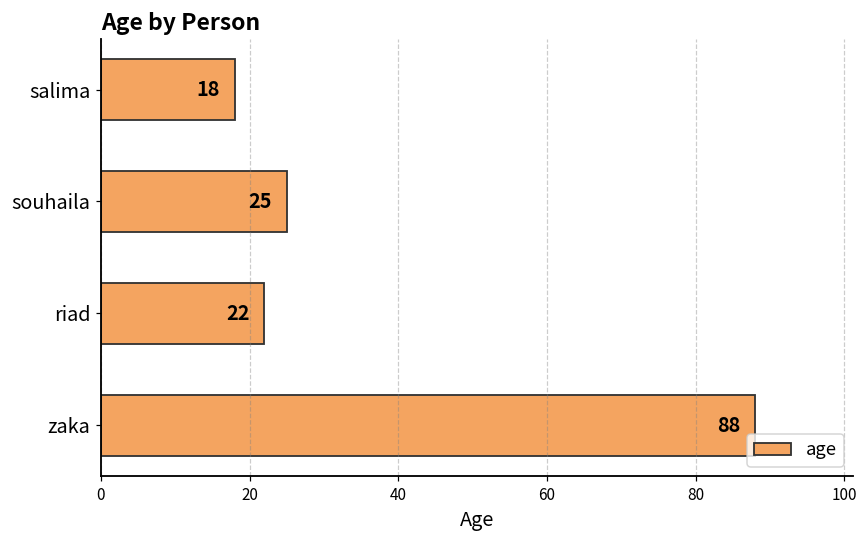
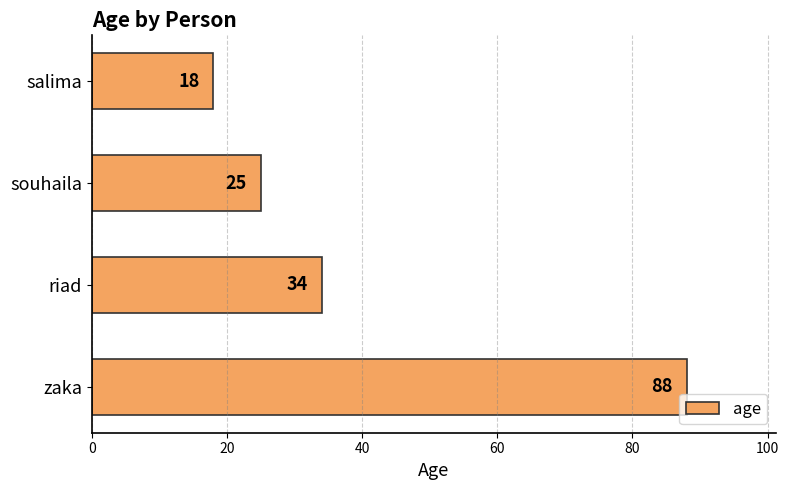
  {
    "salima": 18,
    "souhaila": 25,
-   "riad": 22,
+   "riad": 34,
    "zaka": 88
  }
